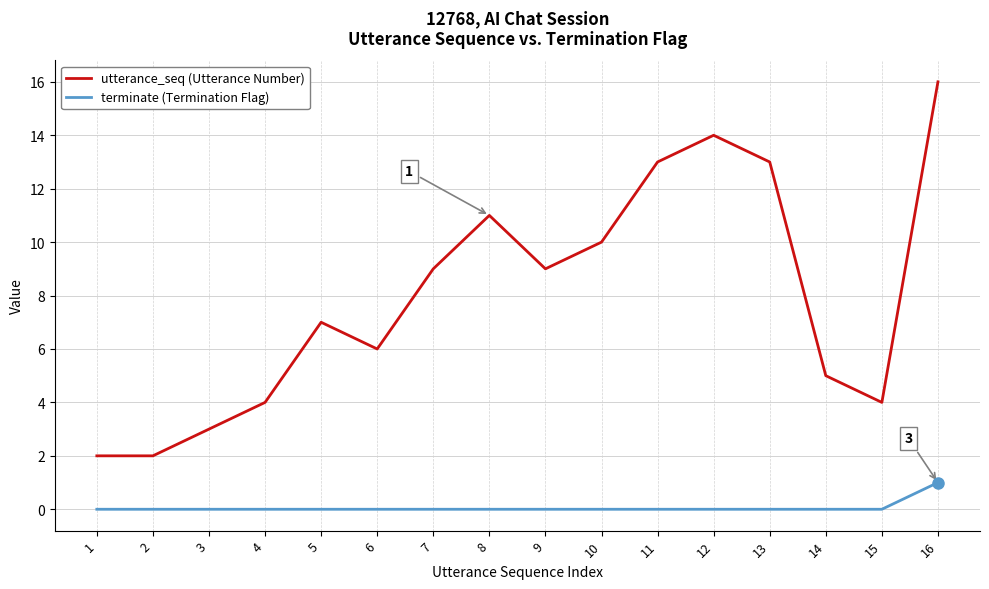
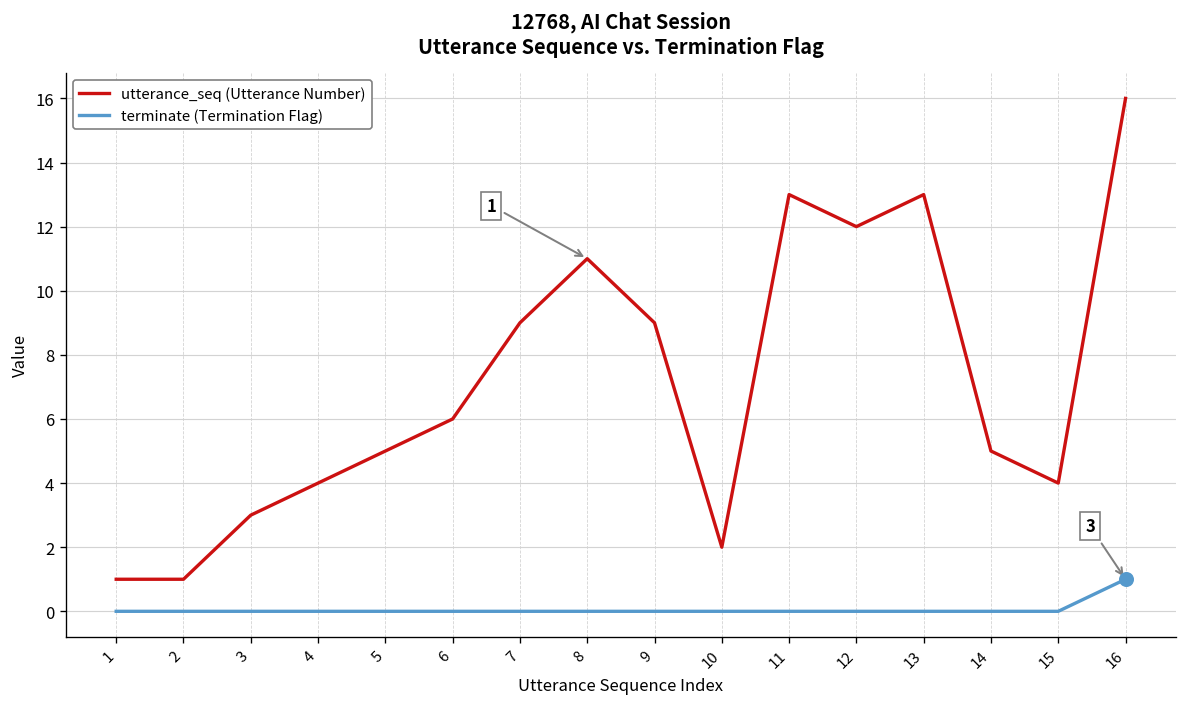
  {
    "utterance_seq (Utterance Number)": {
-     "1": 2,
-     "2": 2,
+     "1": 1,
+     "2": 1,
      "3": 3,
      "4": 4,
-     "5": 7,
+     "5": 5,
      "6": 6,
      "7": 9,
      "9": 9,
-     "10": 10,
+     "10": 2,
      "11": 13,
-     "12": 14,
+     "12": 12,
      "13": 13,
      "14": 5,
      "15": 4,
      "16": 16
    }
  }
